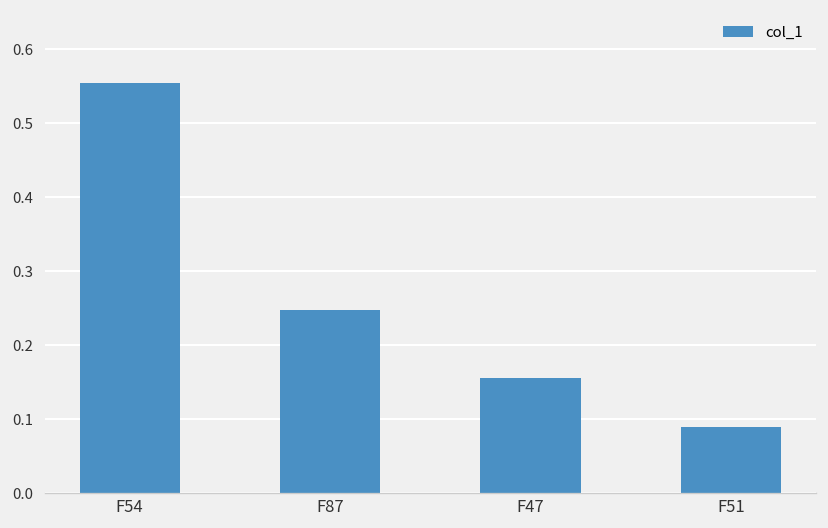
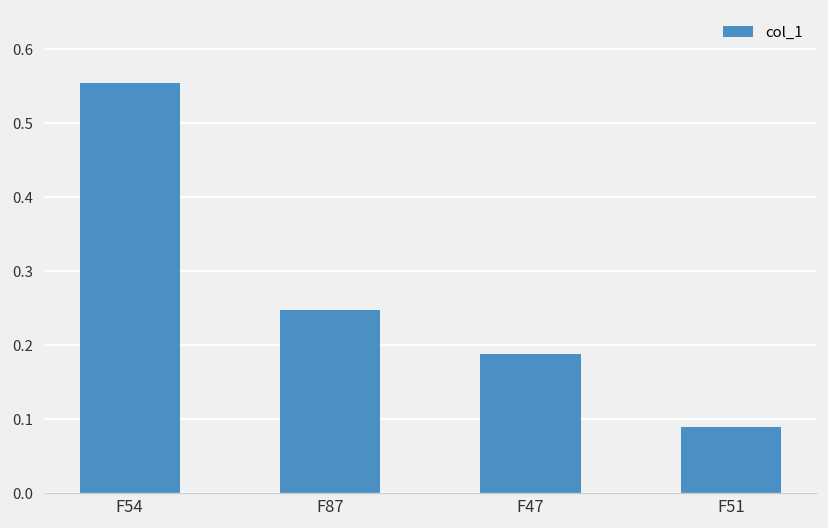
  {
    "F54": 0.55,
    "F87": 0.25,
-   "F47": 0.16,
+   "F47": 0.19,
    "F51": 0.09
  }
